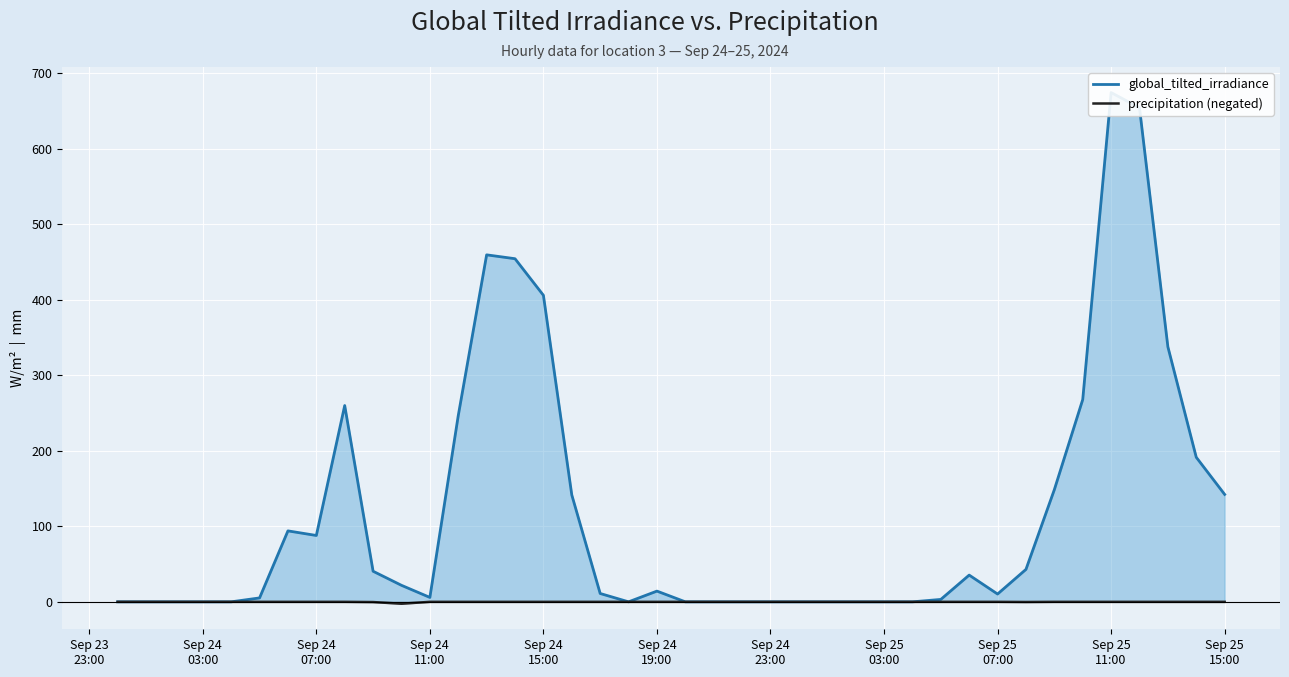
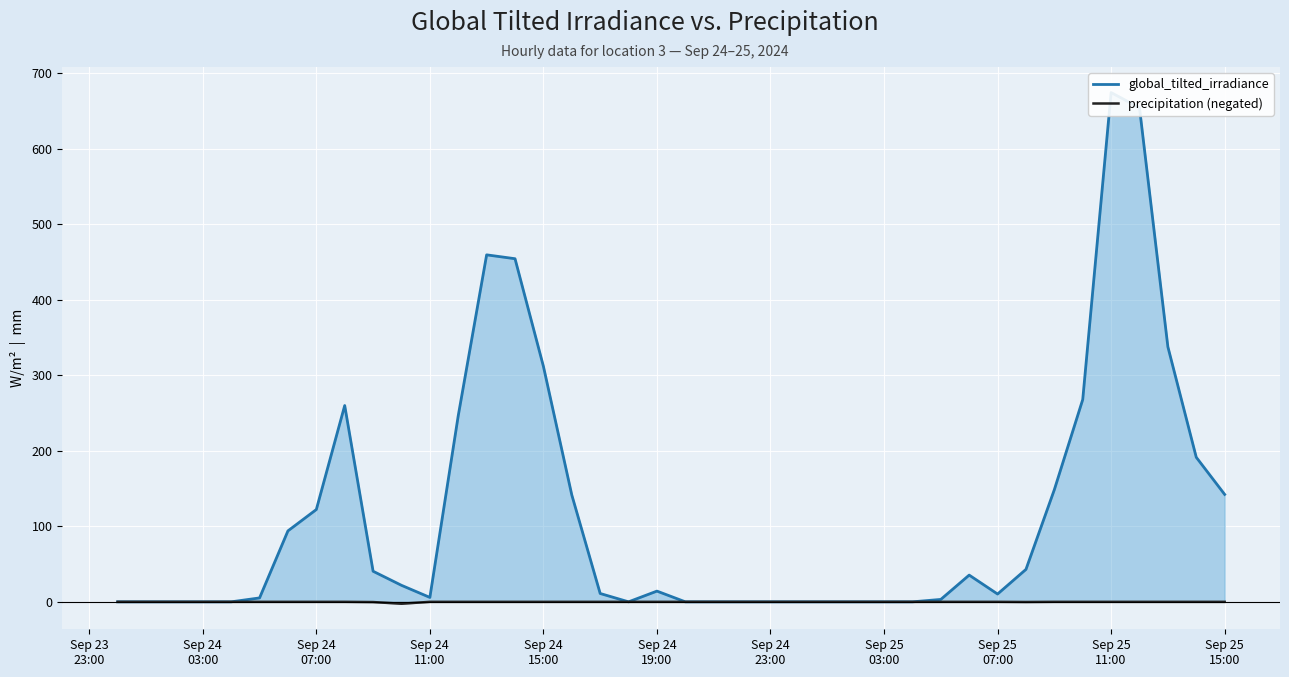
  {
    "global_tilted_irradiance": {
-     "Sep 24 07:00": 90,
+     "Sep 24 07:00": 120,
      "Sep 24 11:00": 10,
-     "Sep 24 15:00": 410,
+     "Sep 24 15:00": 310,
      "Sep 24 19:00": 10,
      "Sep 25 07:00": 10,
      "Sep 25 15:00": 140
    }
  }
